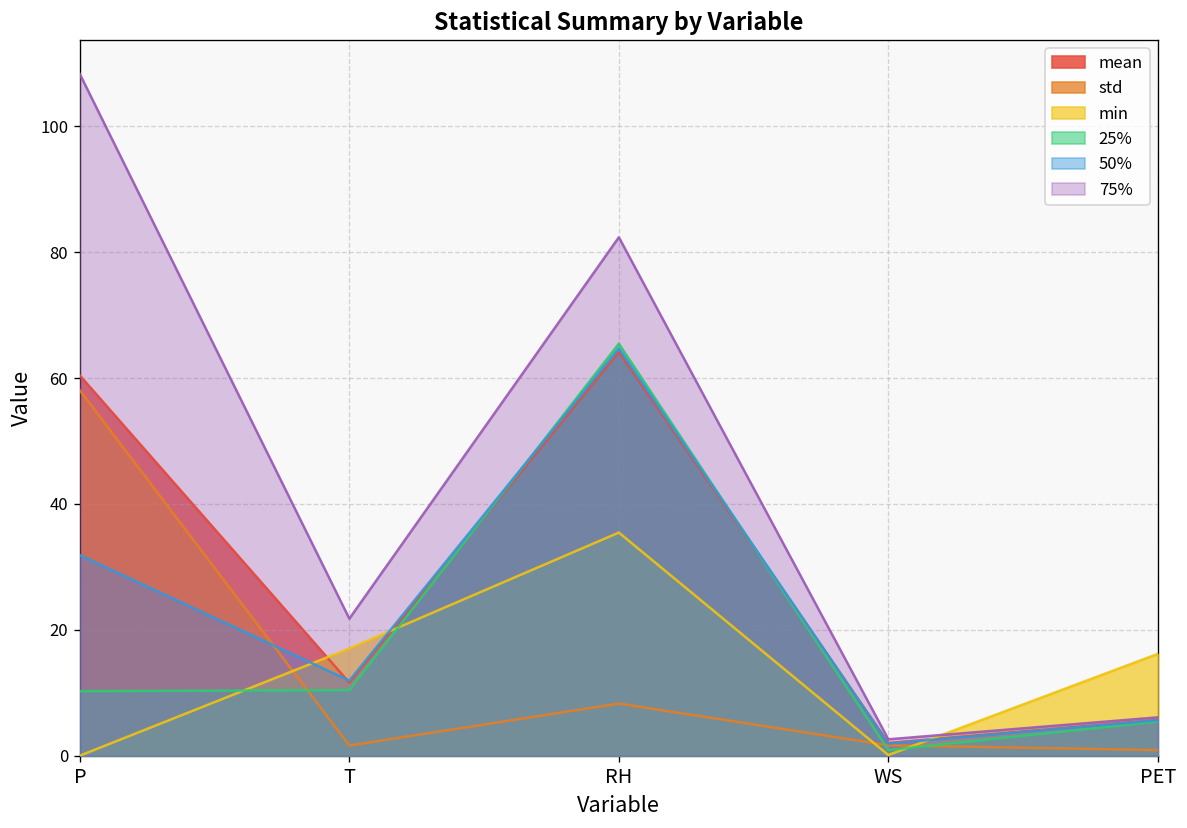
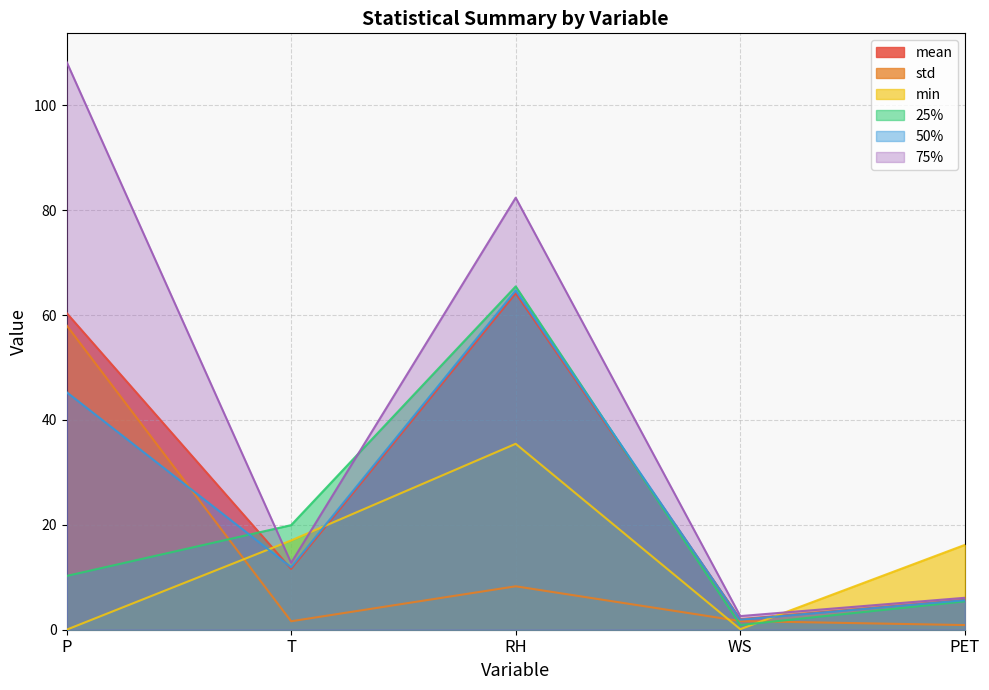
  {
    "min": {
      "P": 0,
      "T": 17,
      "RH": 35,
      "WS": 0,
      "PET": 16
    },
    "25%": {
      "P": 10,
-     "T": 10,
+     "T": 20,
      "RH": 65,
      "WS": 1
    },
    "50%": {
-     "P": 32,
+     "P": 45,
      "RH": 65
    },
    "75%": {
      "P": 108,
-     "T": 22,
+     "T": 13,
      "RH": 82,
      "WS": 3
    }
  }
